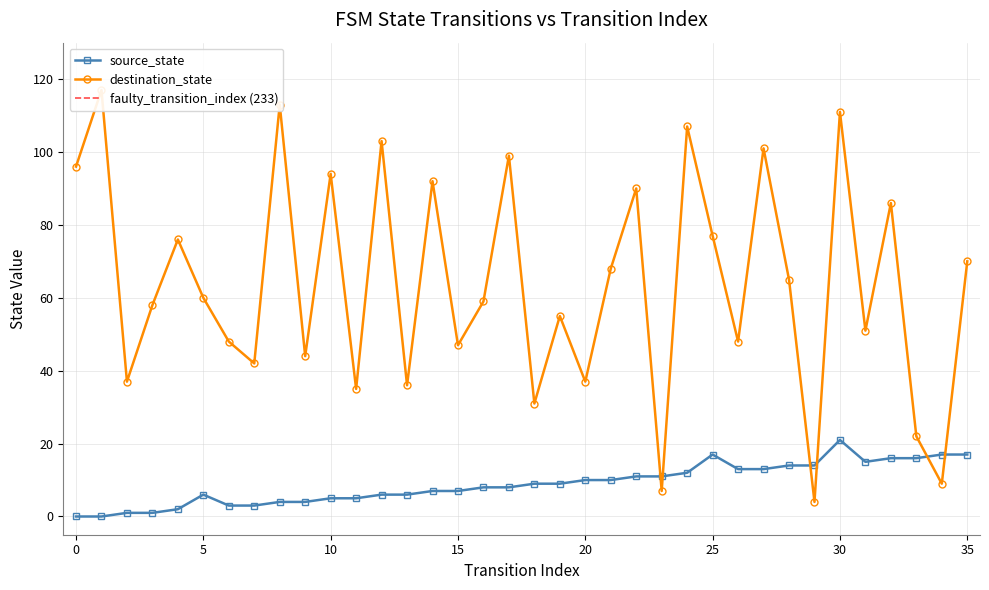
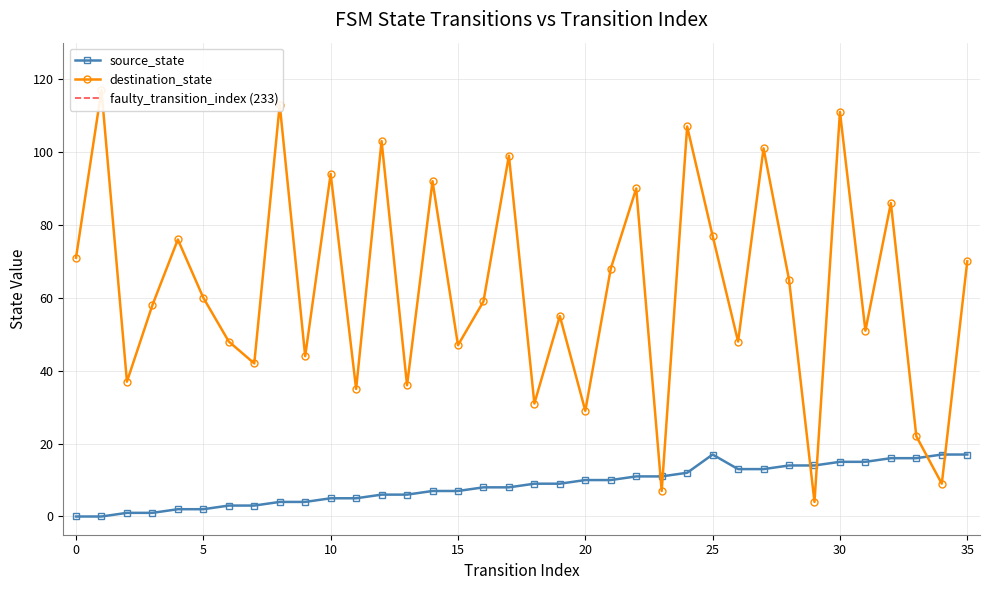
  {
    "source_state": {
      "0": 0,
-     "5": 6,
+     "5": 2,
      "10": 5,
      "15": 7,
      "20": 10,
      "25": 17,
-     "30": 21,
+     "30": 15,
      "35": 17
    },
    "destination_state": {
-     "0": 96,
+     "0": 71,
      "5": 60,
      "10": 94,
      "15": 47,
-     "20": 37,
+     "20": 29,
      "25": 77,
      "30": 111,
      "35": 70
    }
  }
